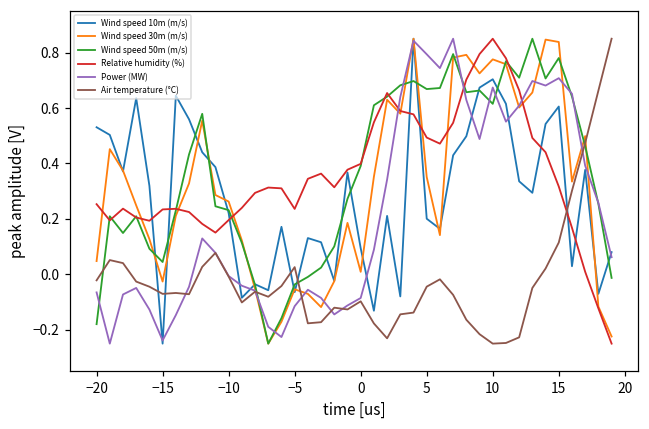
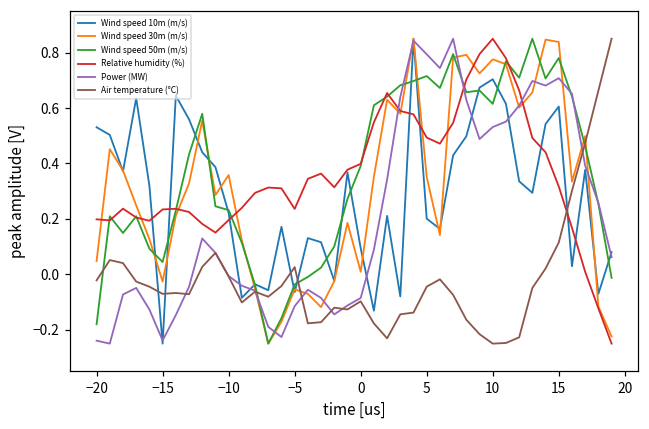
  {
    "Wind speed 10m (m/s)": {
      "−20": 0.53,
      "−15": -0.25,
      "−10": 0.22,
      "−5": -0.06,
      "0": 0.09,
      "5": 0.20,
      "10": 0.70,
      "15": 0.61
    },
    "Wind speed 30m (m/s)": {
      "−20": 0.05,
      "−15": -0.03,
-     "−10": 0.26,
+     "−10": 0.36,
      "−5": -0.05,
      "0": 0.01,
      "5": 0.35,
      "10": 0.78,
      "15": 0.84
    },
    "Wind speed 50m (m/s)": {
      "−20": -0.18,
      "−15": 0.04,
      "−10": 0.23,
      "−5": -0.04,
-     "5": 0.67,
+     "5": 0.72,
      "10": 0.62,
      "15": 0.78
    },
    "Relative humidity (%)": {
-     "−20": 0.25,
+     "−20": 0.20,
      "−15": 0.23,
      "−10": 0.20,
      "−5": 0.24,
      "5": 0.49,
      "10": 0.85,
      "15": 0.32
    },
    "Power (MW)": {
-     "−20": -0.07,
+     "−20": -0.24,
      "−15": -0.24,
      "−5": -0.11,
      "0": -0.09,
      "5": 0.79,
-     "10": 0.67,
+     "10": 0.53,
      "15": 0.71
    },
    "Air temperature (°C)": {
      "−20": -0.02,
      "−15": -0.07,
      "−5": 0.03,
      "0": -0.10,
      "5": -0.04,
      "10": -0.25,
      "15": 0.11
    }
  }
